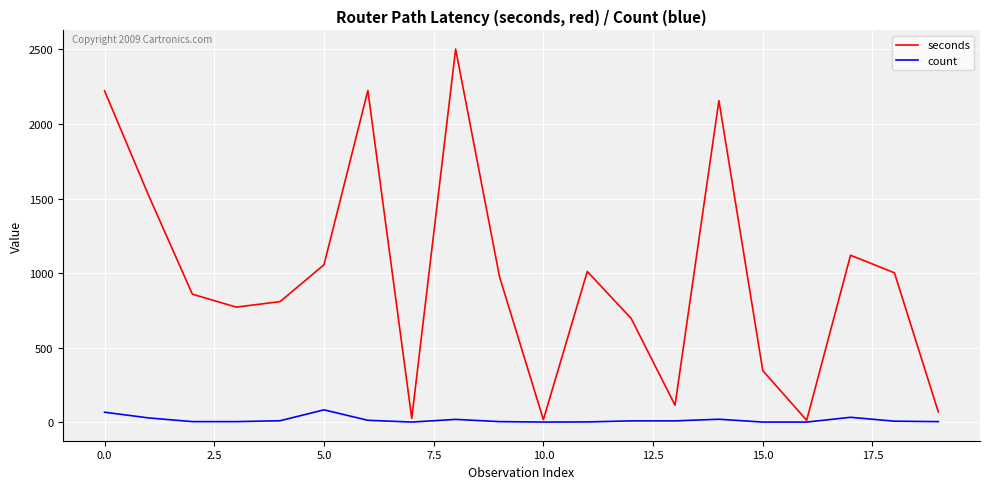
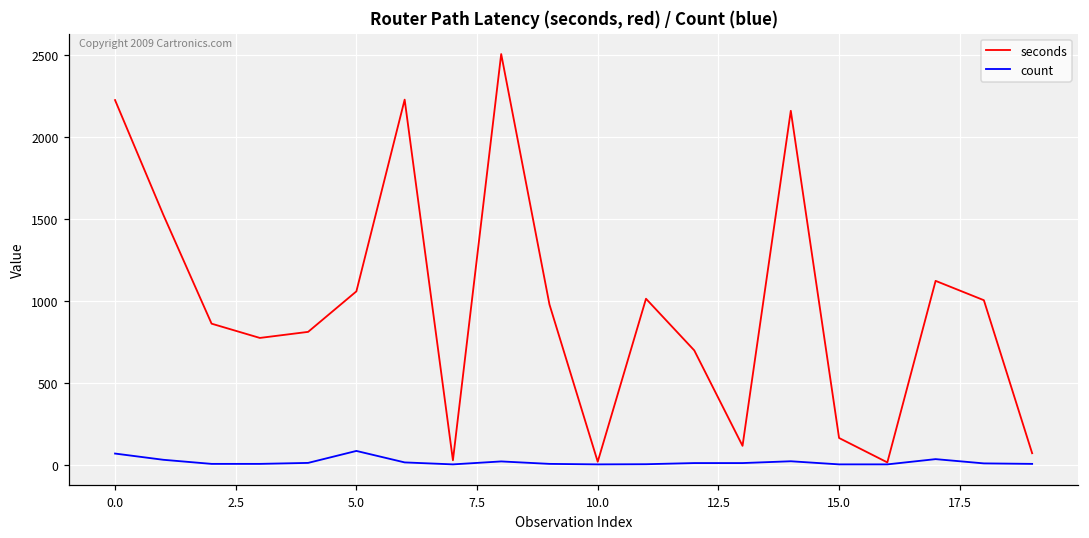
  {
    "seconds": {
      "0.0": 2220,
      "5.0": 1060,
-     "15.0": 350
+     "15.0": 160
    },
    "count": {
      "0.0": 70,
      "5.0": 80,
      "15.0": 0
    }
  }
